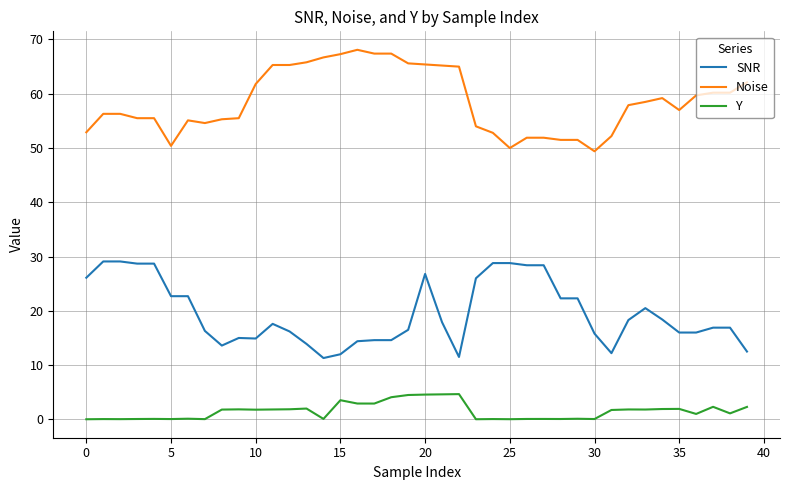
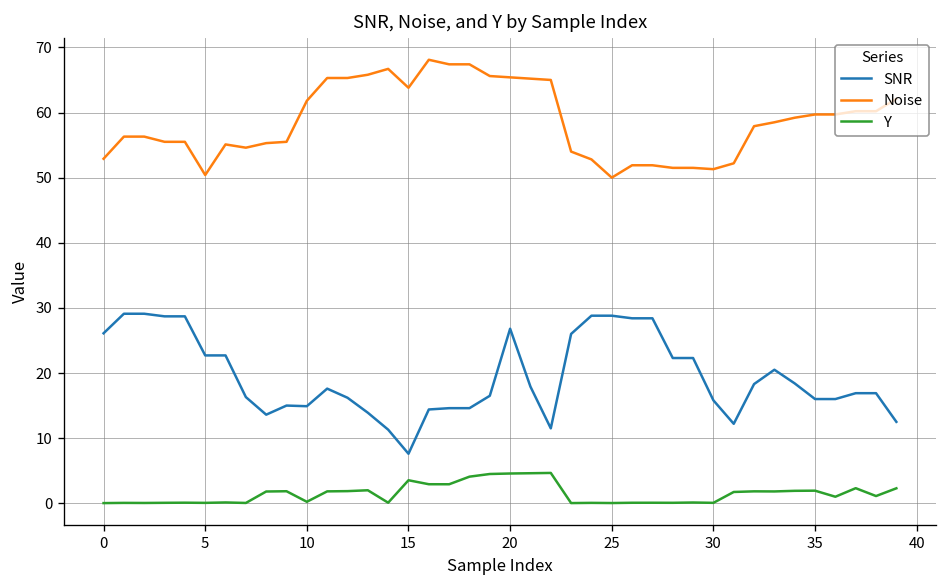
  {
    "SNR": {
      "0": 26,
      "5": 23,
      "10": 15,
-     "15": 12,
+     "15": 8,
      "20": 27,
      "25": 29,
      "30": 16,
      "35": 16
    },
    "Noise": {
      "0": 53,
      "5": 50,
      "10": 62,
-     "15": 67,
+     "15": 64,
      "20": 65,
      "25": 50,
-     "30": 49,
-     "35": 57
+     "30": 51,
+     "35": 60
    },
    "Y": {
      "0": 0,
      "5": 0,
-     "10": 2,
+     "10": 0,
      "15": 4,
      "20": 5,
      "25": 0,
      "30": 0,
      "35": 2
    }
  }
